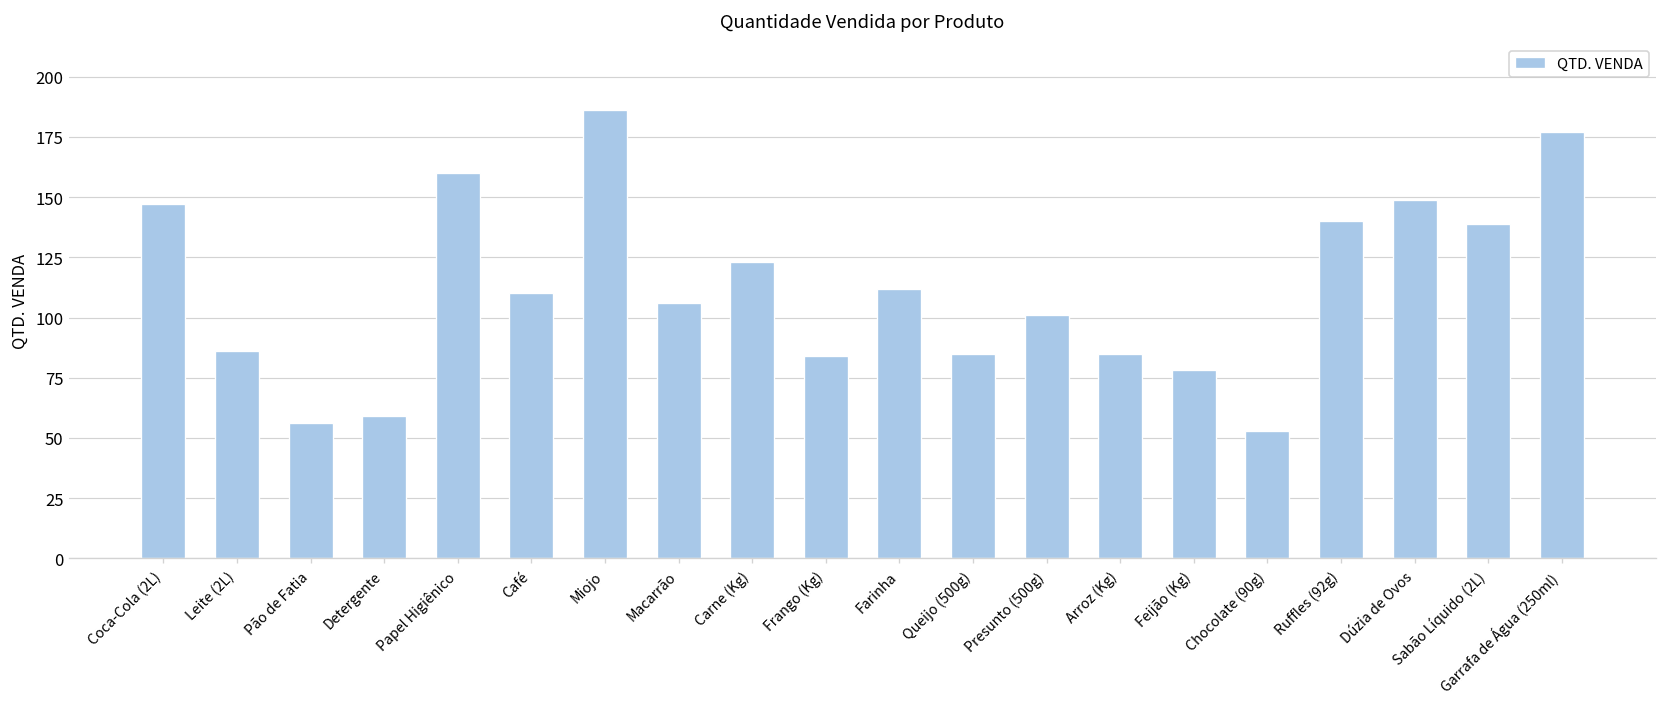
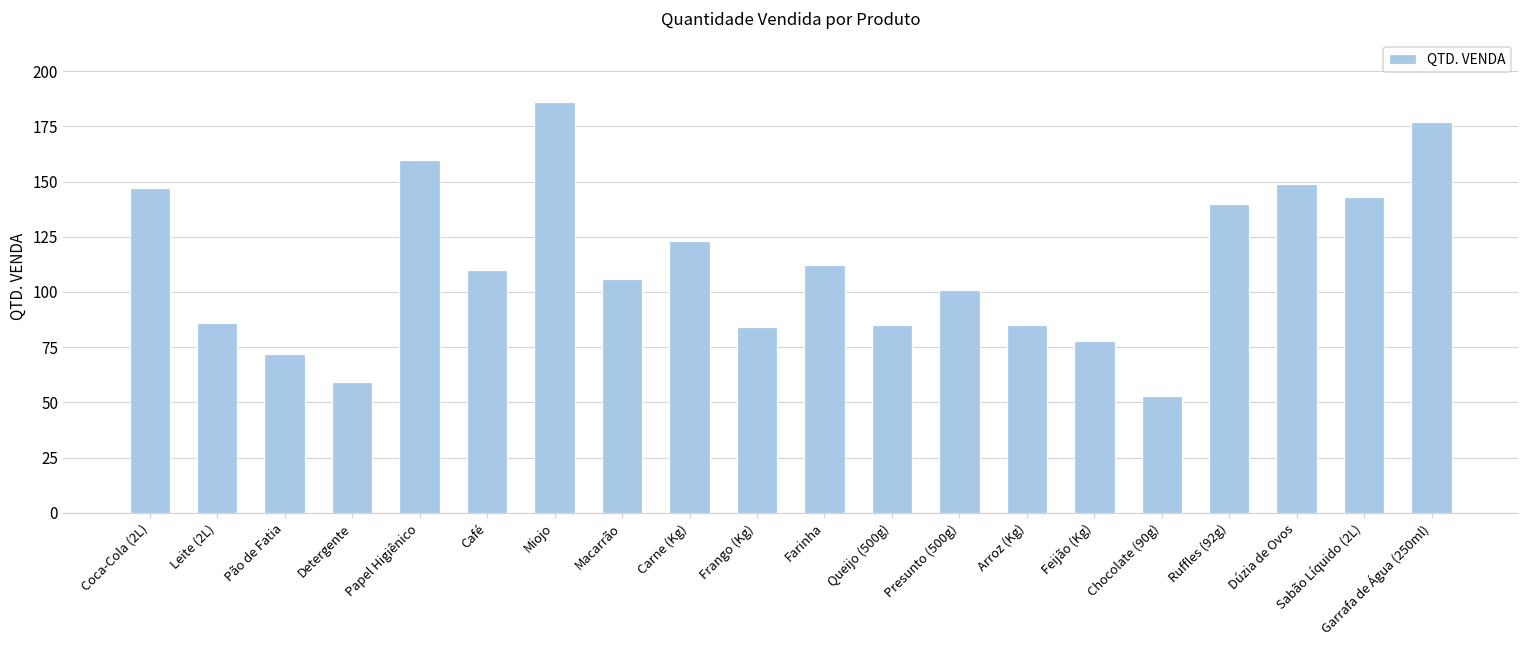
  {
    "Coca-Cola (2L)": 147,
    "Leite (2L)": 86,
-   "Pão de Fatia": 56,
+   "Pão de Fatia": 72,
    "Detergente": 59,
    "Papel Higiênico": 160,
    "Café": 110,
    "Miojo": 186,
    "Macarrão": 106,
    "Carne (Kg)": 123,
    "Frango (Kg)": 84,
    "Farinha": 112,
    "Queijo (500g)": 85,
    "Presunto (500g)": 101,
    "Arroz (Kg)": 85,
    "Feijão (Kg)": 78,
    "Chocolate (90g)": 53,
    "Ruffles (92g)": 140,
    "Dúzia de Ovos": 149,
-   "Sabão Líquido (2L)": 139,
+   "Sabão Líquido (2L)": 143,
    "Garrafa de Água (250ml)": 177
  }
